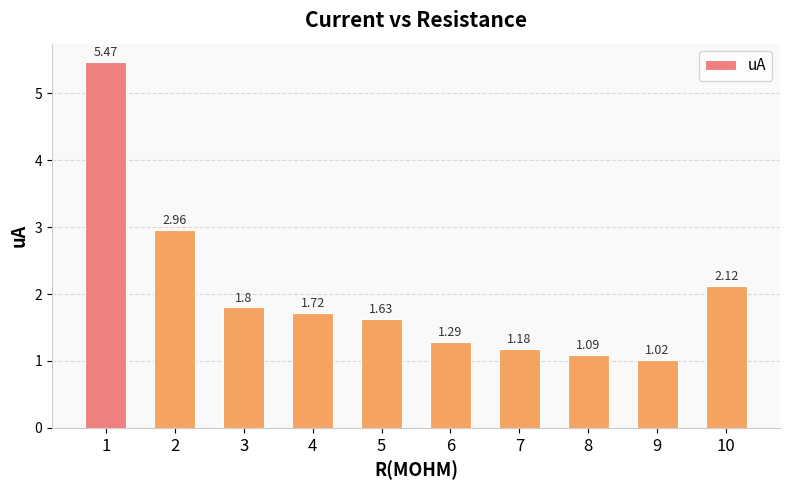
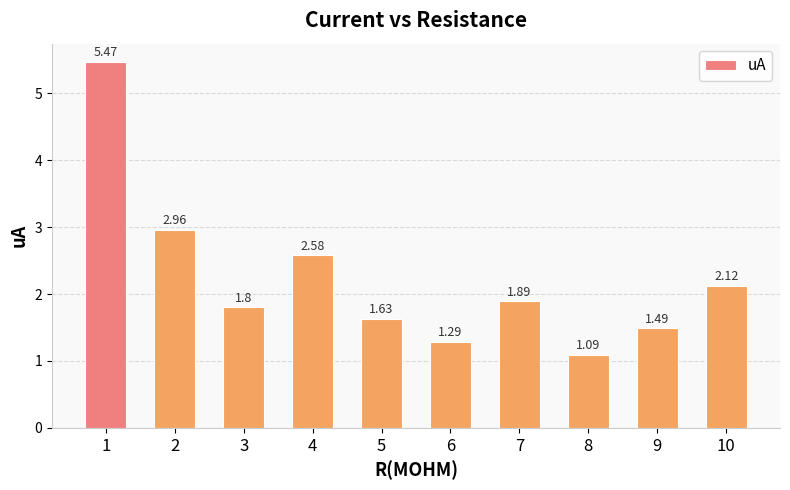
  {
    "1": 5.47,
    "2": 2.96,
    "3": 1.8,
-   "4": 1.72,
+   "4": 2.58,
    "5": 1.63,
    "6": 1.29,
-   "7": 1.18,
+   "7": 1.89,
    "8": 1.09,
-   "9": 1.02,
+   "9": 1.49,
    "10": 2.12
  }
